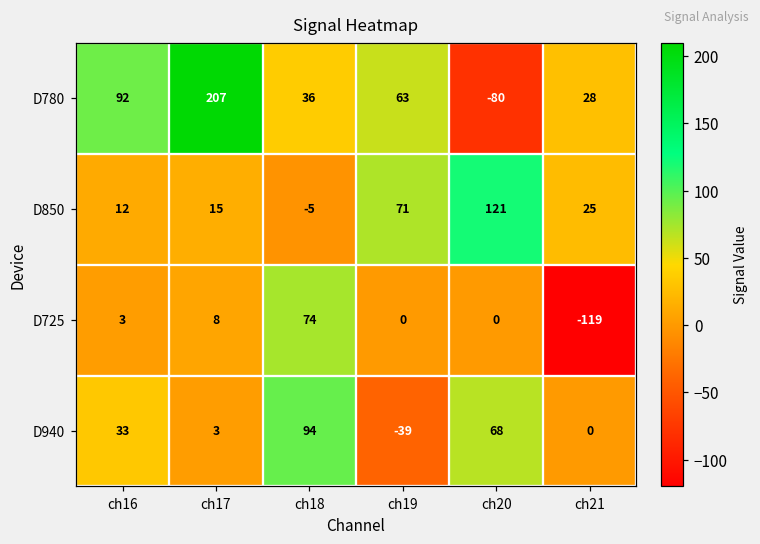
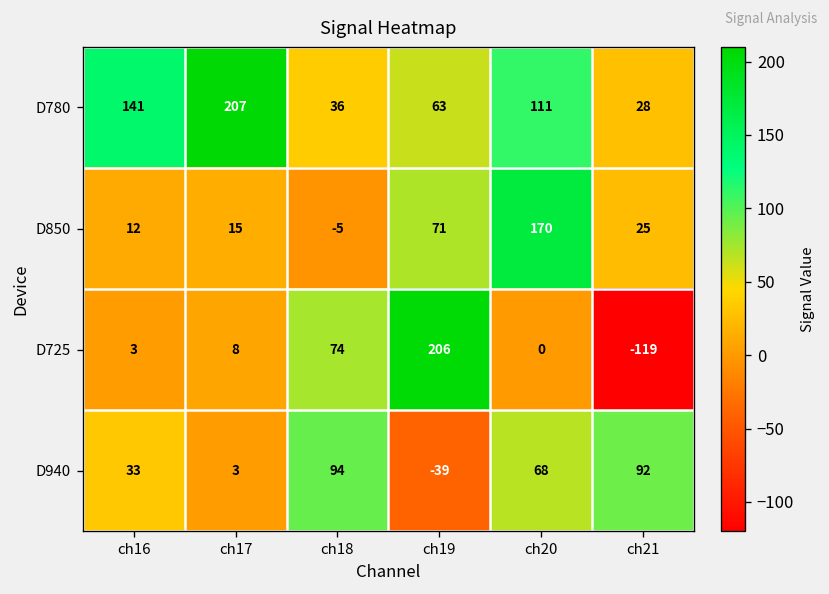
  {
    "D780": {
-     "ch16": 92,
+     "ch16": 141,
      "ch17": 207,
      "ch18": 36,
      "ch19": 63,
-     "ch20": -80,
+     "ch20": 111,
      "ch21": 28
    },
    "D850": {
      "ch16": 12,
      "ch17": 15,
      "ch18": -5,
      "ch19": 71,
-     "ch20": 121,
+     "ch20": 170,
      "ch21": 25
    },
    "D725": {
      "ch16": 3,
      "ch17": 8,
      "ch18": 74,
-     "ch19": 0,
+     "ch19": 206,
      "ch20": 0,
      "ch21": -119
    },
    "D940": {
      "ch16": 33,
      "ch17": 3,
      "ch18": 94,
      "ch19": -39,
      "ch20": 68,
-     "ch21": 0
+     "ch21": 92
    }
  }
